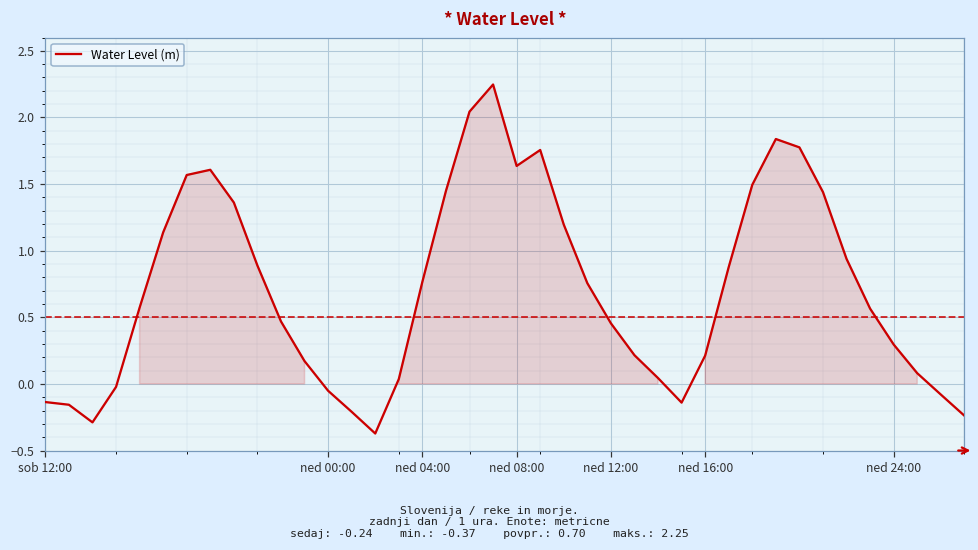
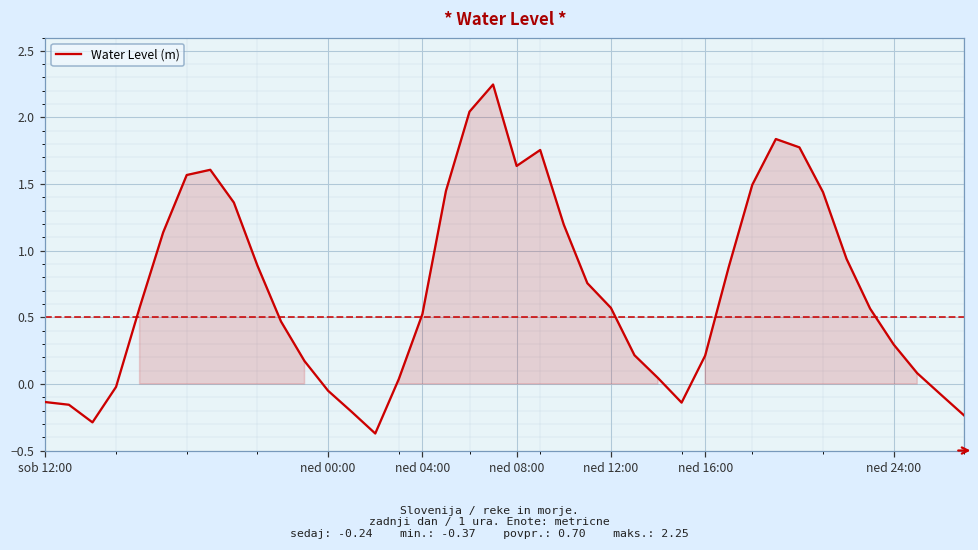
  {
    "sob 12:00": -0.14,
    "ned 00:00": -0.05,
-   "ned 04:00": 0.77,
+   "ned 04:00": 0.52,
    "ned 08:00": 1.64,
-   "ned 12:00": 0.46,
+   "ned 12:00": 0.57,
    "ned 16:00": 0.21,
    "ned 24:00": 0.30
  }
